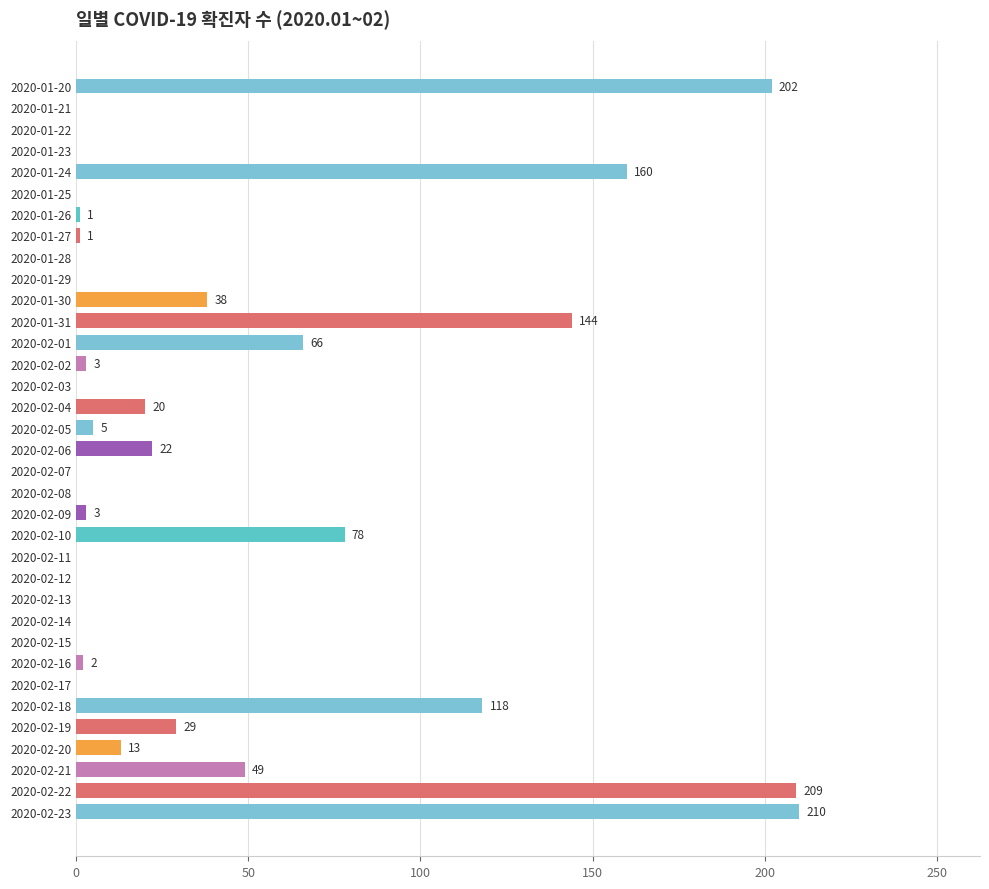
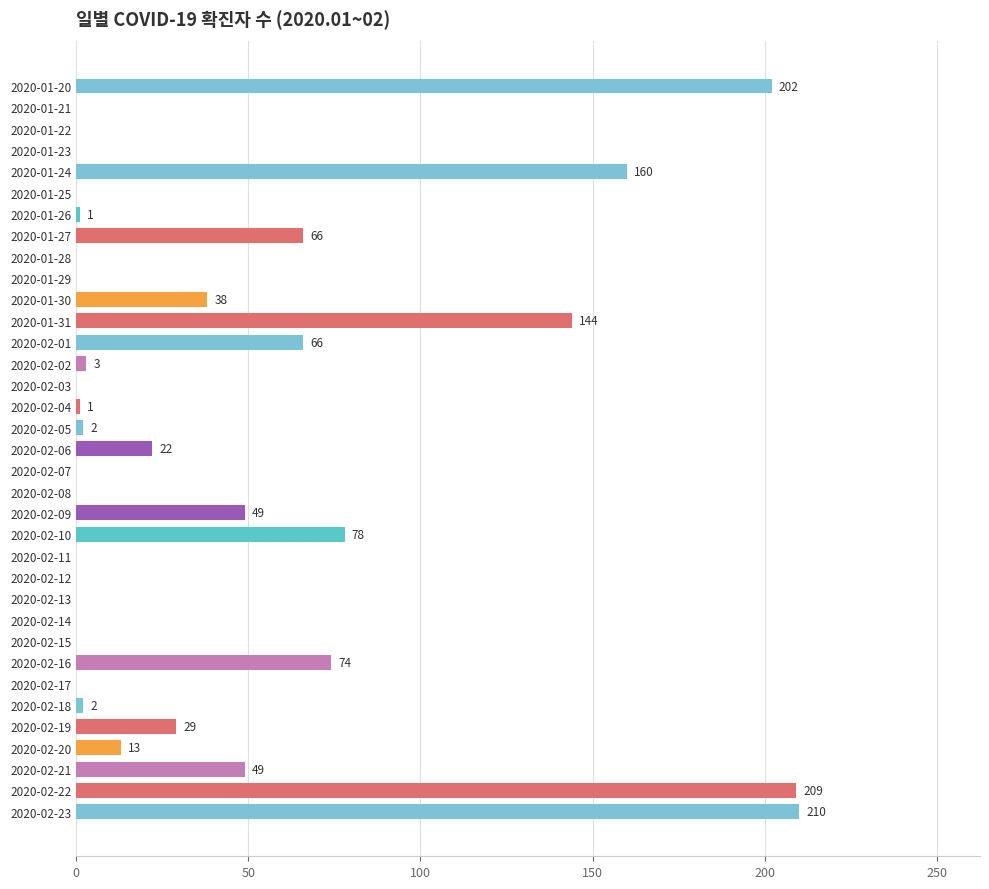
  {
    "2020-01-20": 202,
    "2020-01-24": 160,
    "2020-01-26": 1,
-   "2020-01-27": 1,
+   "2020-01-27": 66,
    "2020-01-30": 38,
    "2020-01-31": 144,
    "2020-02-01": 66,
    "2020-02-02": 3,
-   "2020-02-04": 20,
-   "2020-02-05": 5,
+   "2020-02-04": 1,
+   "2020-02-05": 2,
    "2020-02-06": 22,
-   "2020-02-09": 3,
+   "2020-02-09": 49,
    "2020-02-10": 78,
-   "2020-02-16": 2,
-   "2020-02-18": 118,
+   "2020-02-16": 74,
+   "2020-02-18": 2,
    "2020-02-19": 29,
    "2020-02-20": 13,
    "2020-02-21": 49,
    "2020-02-22": 209,
    "2020-02-23": 210
  }
